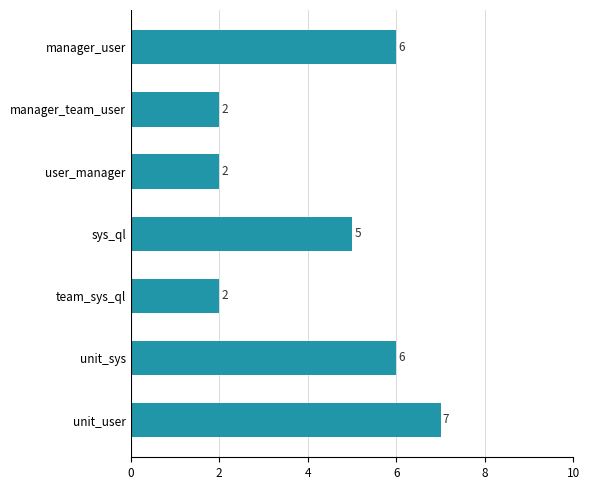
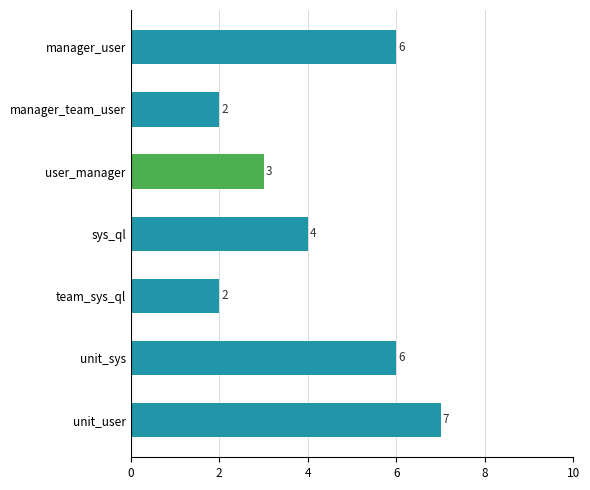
  {
    "manager_user": 6,
    "manager_team_user": 2,
-   "user_manager": 2,
-   "sys_ql": 5,
+   "user_manager": 3,
+   "sys_ql": 4,
    "team_sys_ql": 2,
    "unit_sys": 6,
    "unit_user": 7
  }
